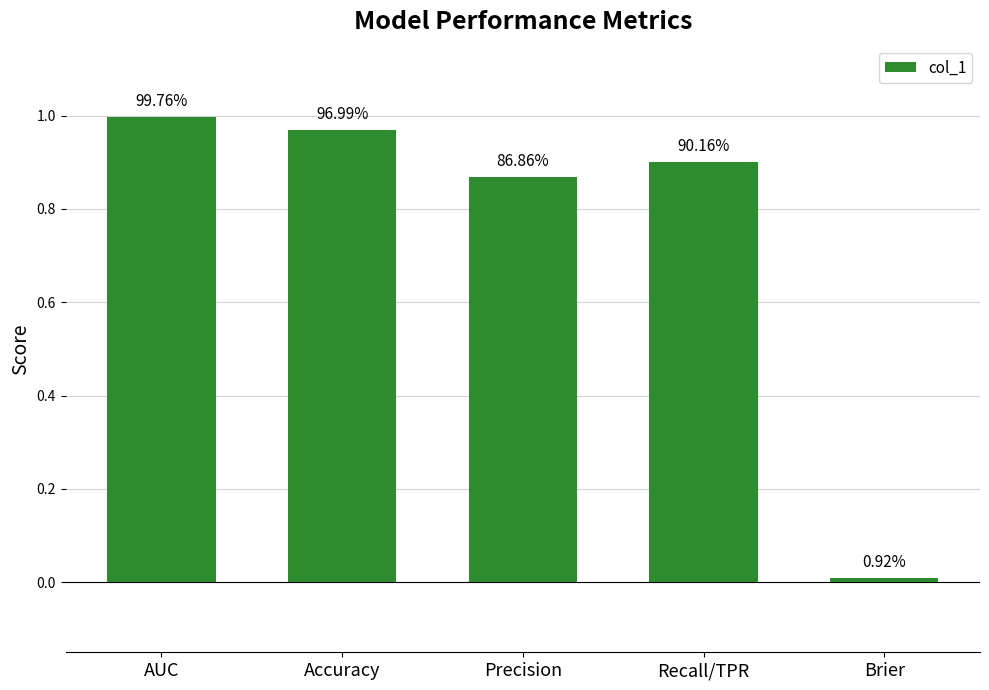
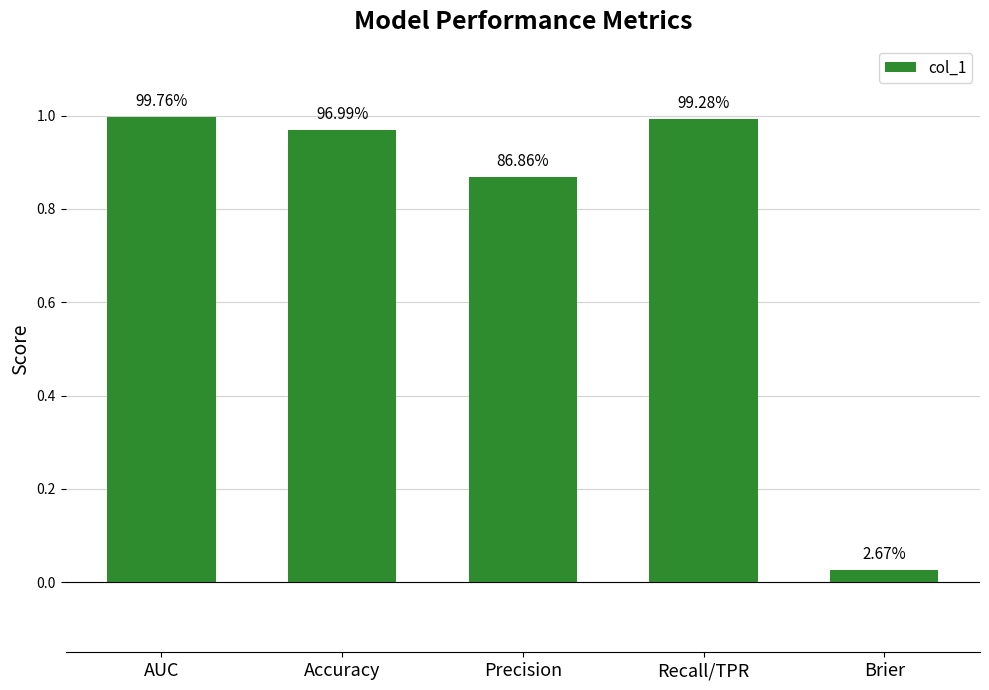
  {
    "AUC": "99.76%",
    "Accuracy": "96.99%",
    "Precision": "86.86%",
-   "Recall/TPR": "90.16%",
-   "Brier": "0.92%"
+   "Recall/TPR": "99.28%",
+   "Brier": "2.67%"
  }
